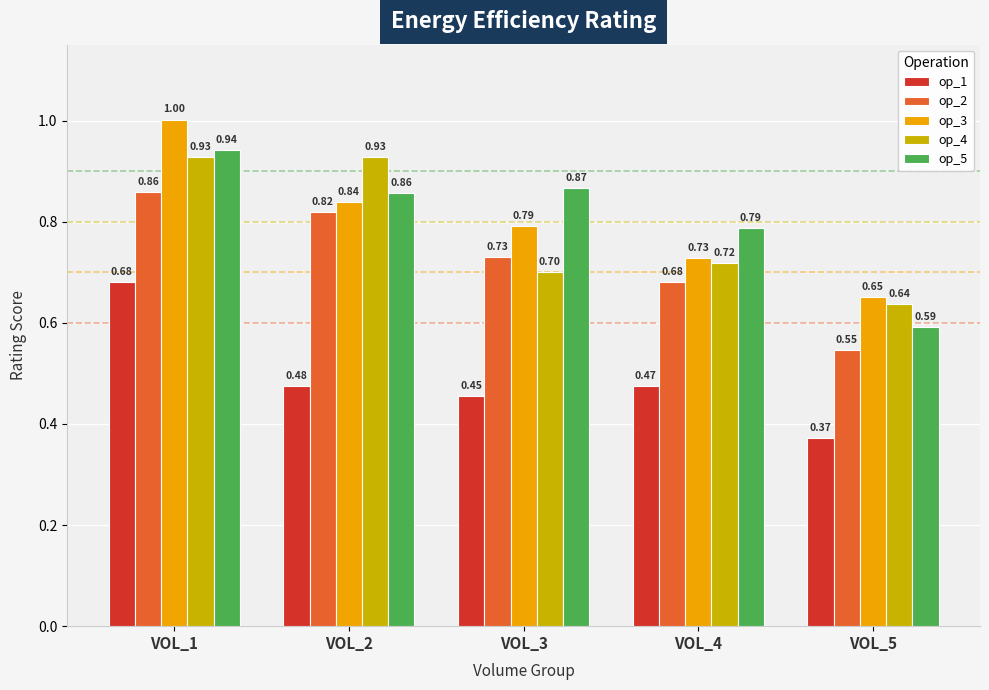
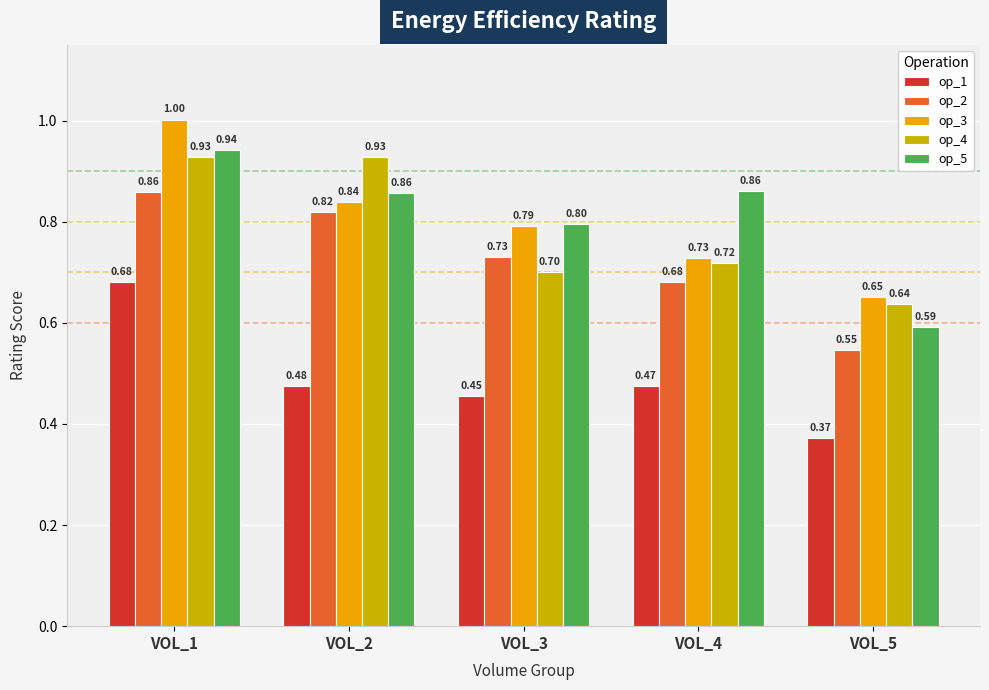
  {
    "op_5": {
      "VOL_1": 0.94,
      "VOL_2": 0.86,
-     "VOL_3": 0.87,
-     "VOL_4": 0.79,
+     "VOL_3": 0.80,
+     "VOL_4": 0.86,
      "VOL_5": 0.59
    }
  }
